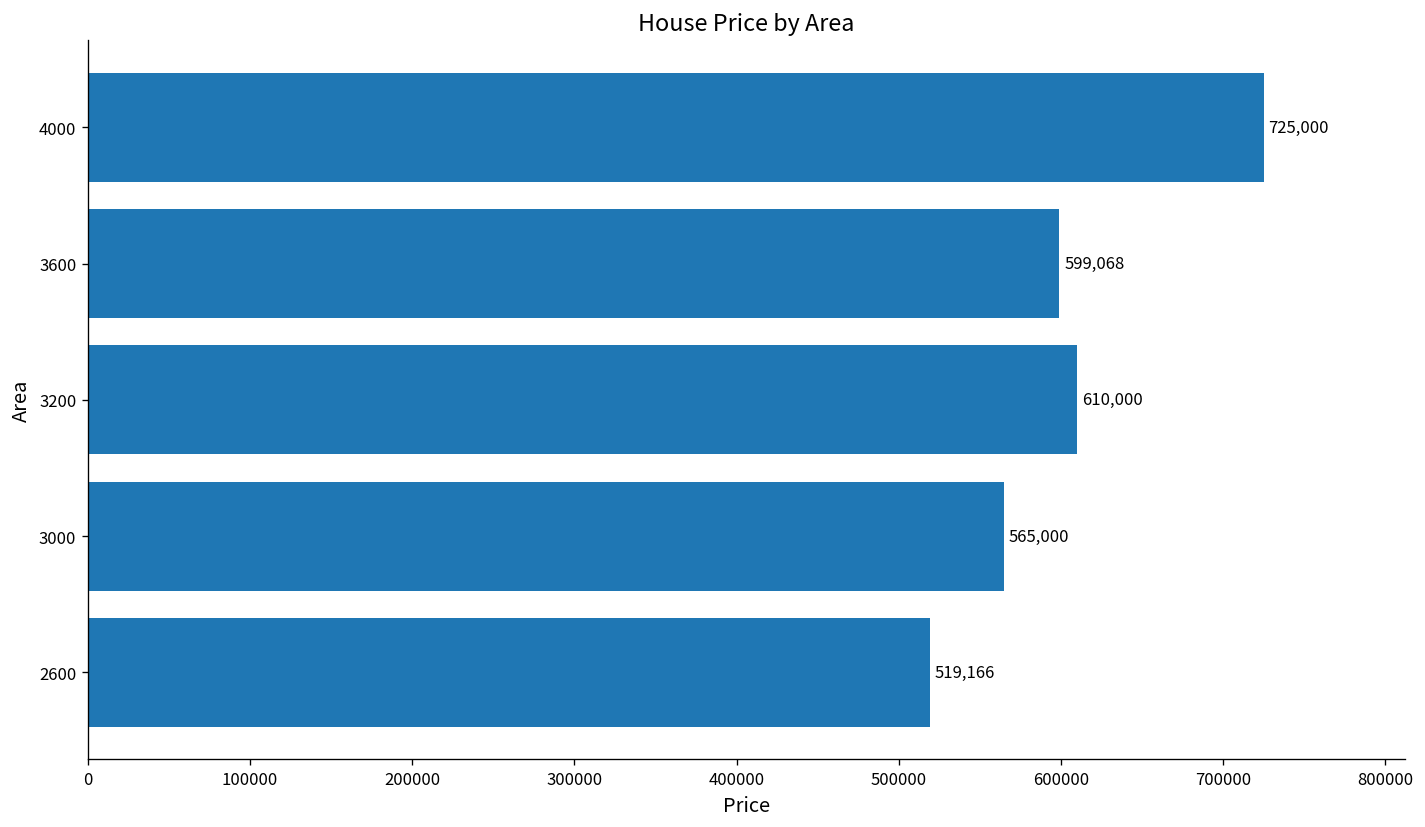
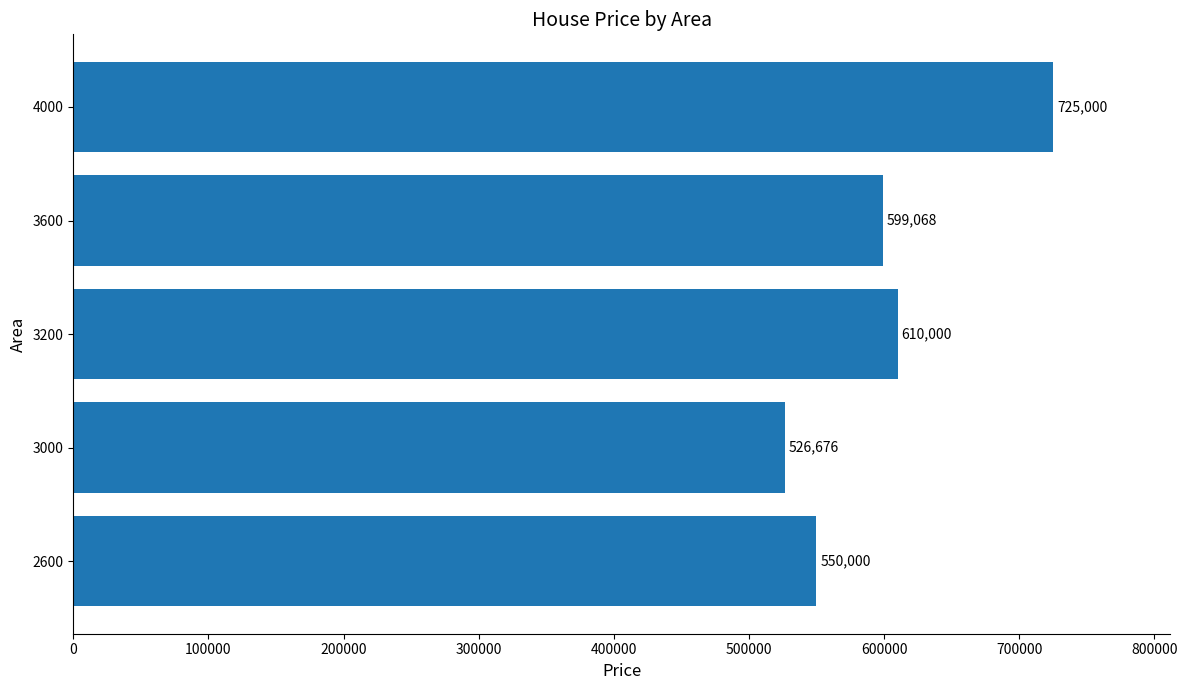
  {
    "4000": "725,000",
    "3600": "599,068",
    "3200": "610,000",
-   "3000": "565,000",
-   "2600": "519,166"
+   "3000": "526,676",
+   "2600": "550,000"
  }
